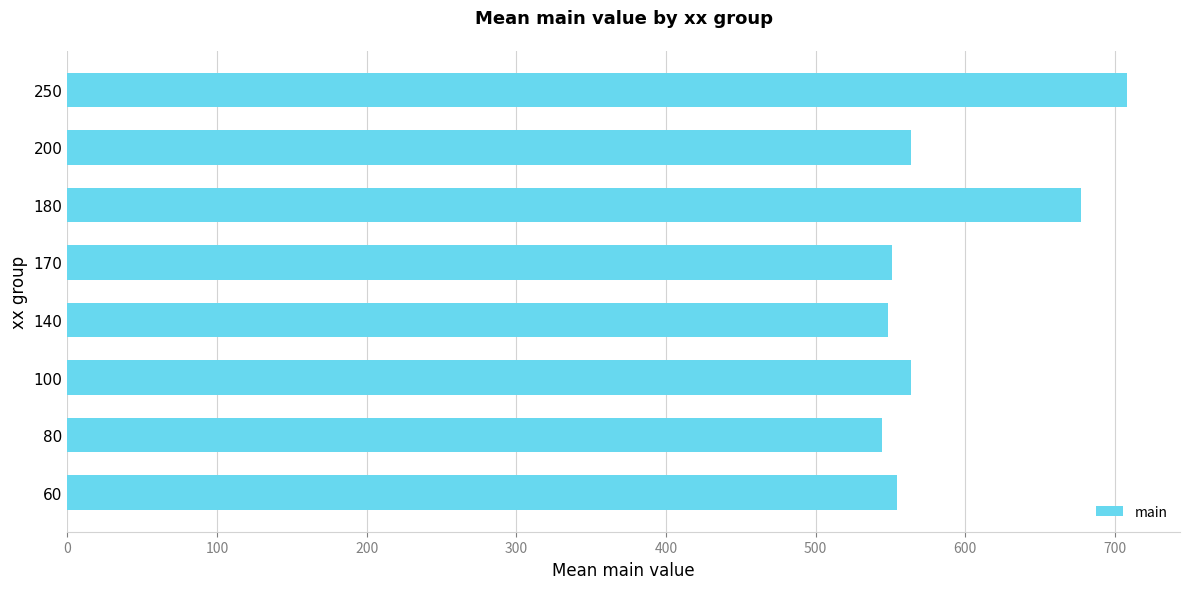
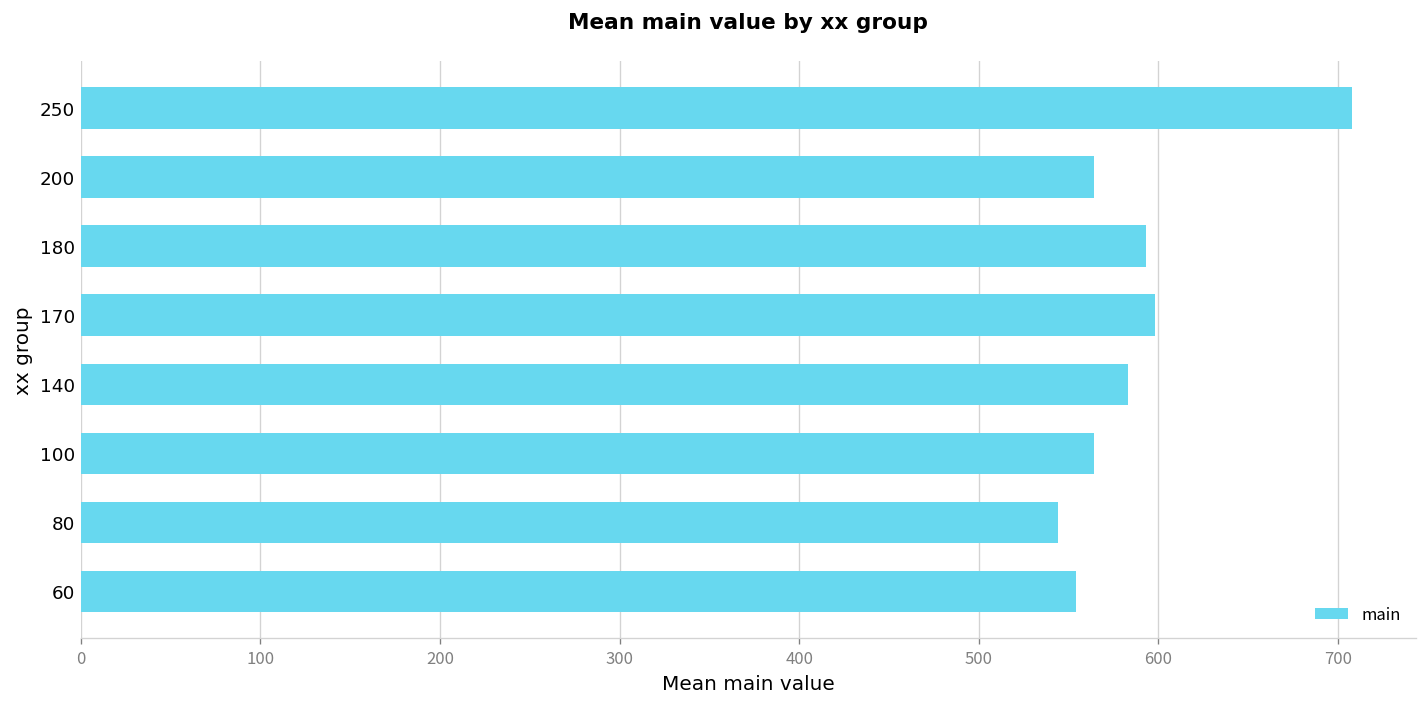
  {
    "250": 708,
    "200": 564,
-   "180": 677,
-   "170": 551,
-   "140": 548,
+   "180": 593,
+   "170": 598,
+   "140": 583,
    "100": 564,
    "80": 544,
    "60": 554
  }
